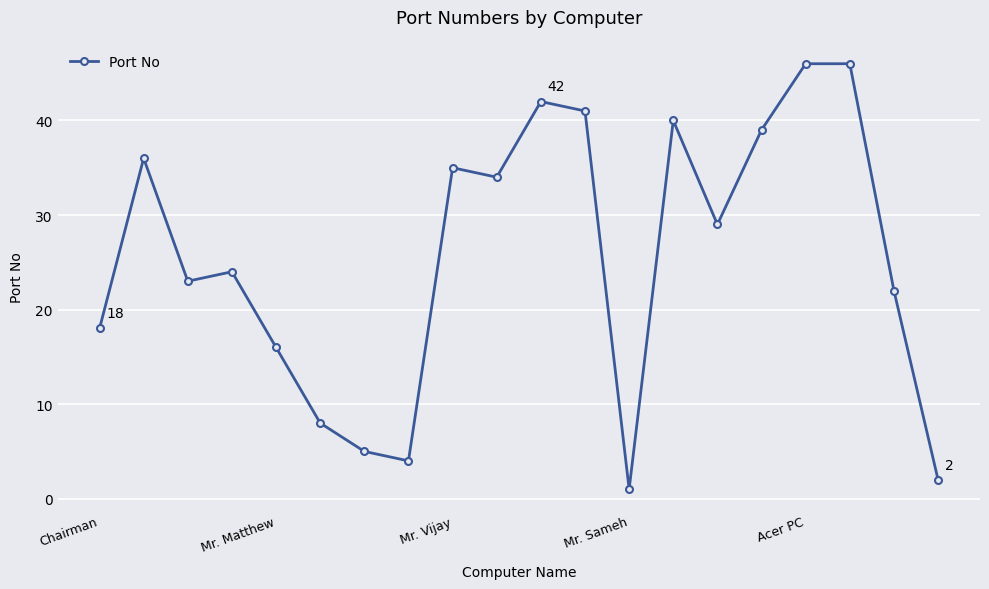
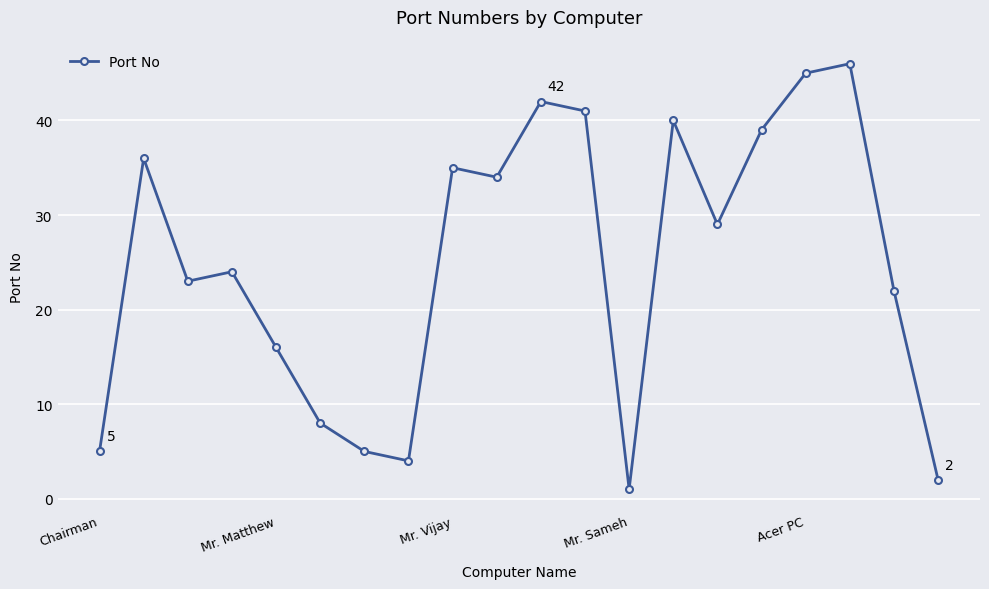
  {
-   "Chairman": 18,
-   "Acer PC": 46
+   "Chairman": 5,
+   "Acer PC": 45
  }
